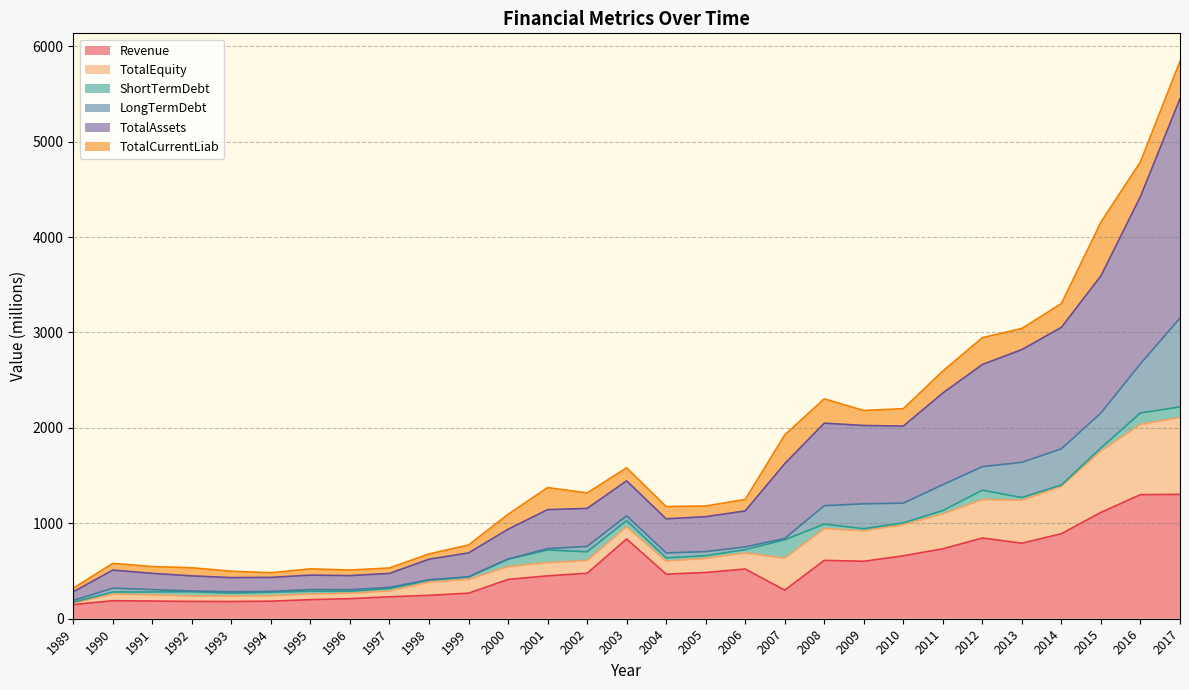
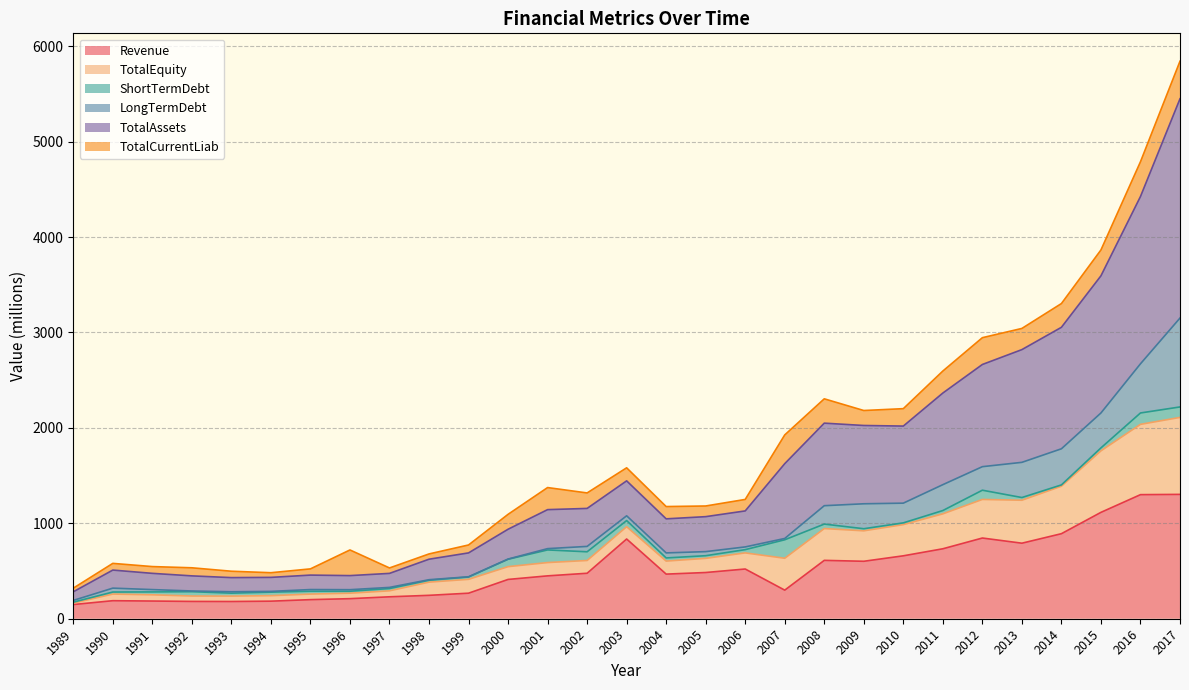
  {
    "Revenue": {
      "1990": 200,
      "1991": 200,
      "1992": 200,
      "1993": 200,
      "1994": 200,
      "1995": 200,
      "1996": 200,
      "1997": 200,
      "1998": 200,
      "1999": 300,
      "2000": 400,
      "2001": 400,
      "2002": 500,
      "2003": 800,
      "2004": 500,
      "2005": 500,
      "2006": 500,
      "2007": 300,
      "2008": 600,
      "2009": 600,
      "2010": 700,
      "2011": 700,
      "2012": 800,
      "2013": 800,
      "2014": 900,
      "2015": 1100,
      "2016": 1300,
      "2017": 1300
    },
    "TotalEquity": {
      "1991": 100,
      "1992": 100,
      "1993": 100,
      "1994": 100,
      "1995": 100,
      "2000": 100,
      "2001": 100,
      "2002": 100,
      "2003": 100,
      "2004": 100,
      "2005": 100,
      "2006": 200,
      "2007": 300,
      "2008": 300,
      "2011": 400,
      "2012": 400,
      "2013": 500,
      "2015": 600,
      "2016": 700,
      "2017": 800
    },
    "TotalCurrentLiab": {
      "1989": 0,
      "1990": 100,
      "1991": 100,
      "1992": 100,
      "1993": 100,
      "1994": 0,
      "1995": 100,
-     "1996": 100,
+     "1996": 300,
      "1997": 100,
      "1998": 100,
      "1999": 100,
      "2000": 200,
      "2001": 200,
      "2002": 200,
      "2003": 100,
      "2004": 100,
      "2005": 100,
      "2006": 100,
      "2007": 300,
      "2008": 300,
      "2009": 200,
      "2010": 200,
      "2011": 200,
      "2012": 300,
      "2013": 200,
      "2014": 200,
-     "2015": 600,
+     "2015": 300,
      "2016": 400,
      "2017": 400
    }
  }
